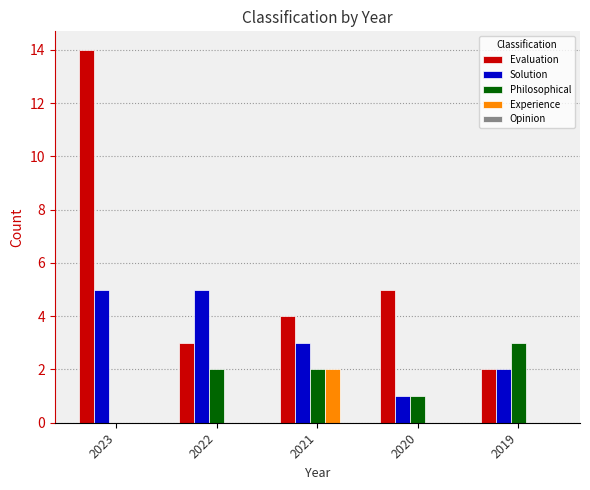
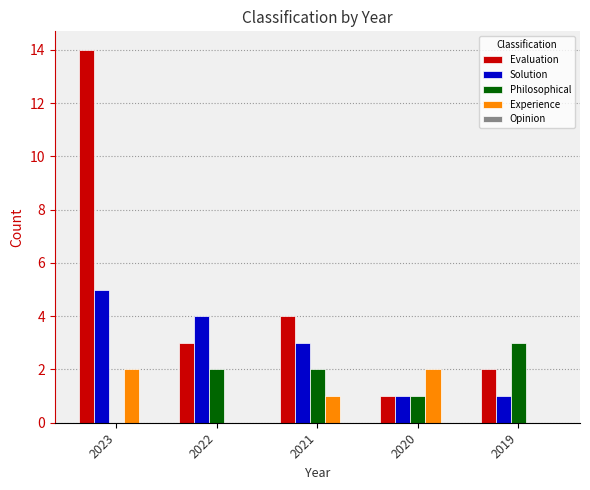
  {
    "Evaluation": {
      "2023": 14,
      "2022": 3,
      "2021": 4,
-     "2020": 5,
+     "2020": 1,
      "2019": 2
    },
    "Solution": {
      "2023": 5,
-     "2022": 5,
+     "2022": 4,
      "2021": 3,
      "2020": 1,
-     "2019": 2
+     "2019": 1
    },
    "Philosophical": {
      "2023": 0,
      "2022": 2,
      "2021": 2,
      "2020": 1,
      "2019": 3
    },
    "Experience": {
-     "2023": 0,
+     "2023": 2,
      "2022": 0,
-     "2021": 2,
-     "2020": 0,
+     "2021": 1,
+     "2020": 2,
      "2019": 0
    },
    "Opinion": {
      "2023": 0,
      "2022": 0,
      "2021": 0,
      "2020": 0,
      "2019": 0
    }
  }
